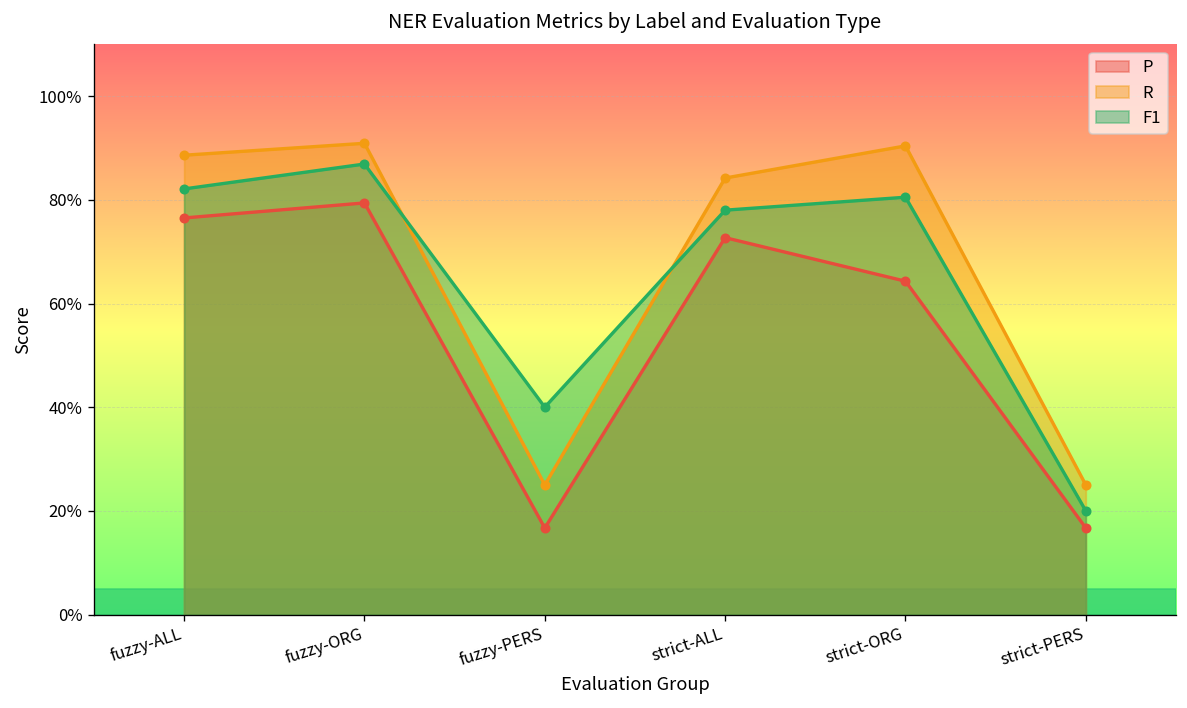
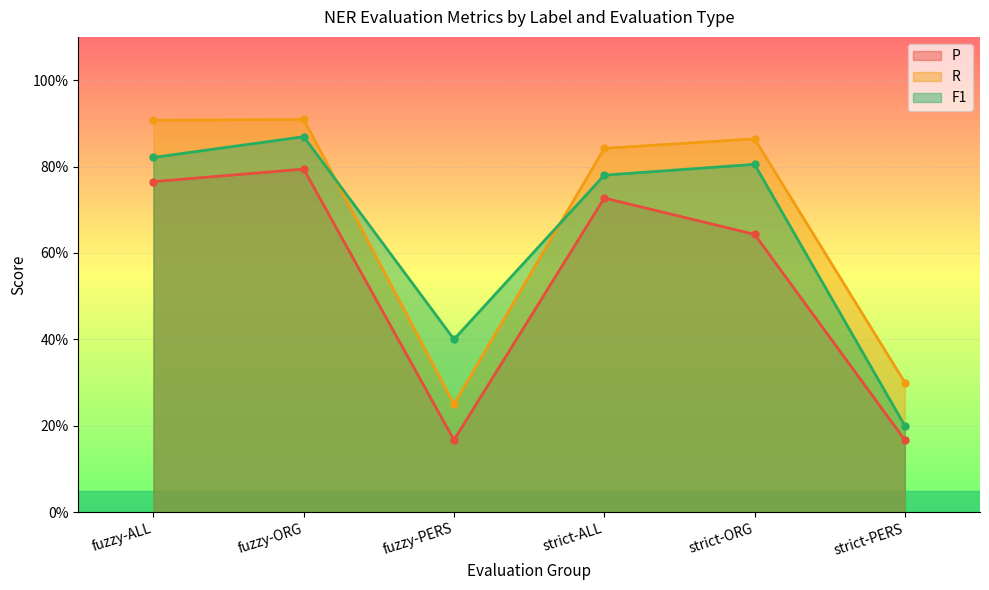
  {
    "P": {
      "fuzzy-ALL": "77%",
      "fuzzy-ORG": "79%",
      "fuzzy-PERS": "17%",
      "strict-ALL": "73%",
      "strict-ORG": "64%",
      "strict-PERS": "17%"
    },
    "R": {
-     "fuzzy-ALL": "89%",
+     "fuzzy-ALL": "91%",
      "fuzzy-ORG": "91%",
      "fuzzy-PERS": "25%",
      "strict-ALL": "84%",
-     "strict-ORG": "90%",
-     "strict-PERS": "25%"
+     "strict-ORG": "86%",
+     "strict-PERS": "30%"
    },
    "F1": {
      "fuzzy-ALL": "82%",
      "fuzzy-ORG": "87%",
      "fuzzy-PERS": "40%",
      "strict-ALL": "78%",
      "strict-ORG": "81%",
      "strict-PERS": "20%"
    }
  }
